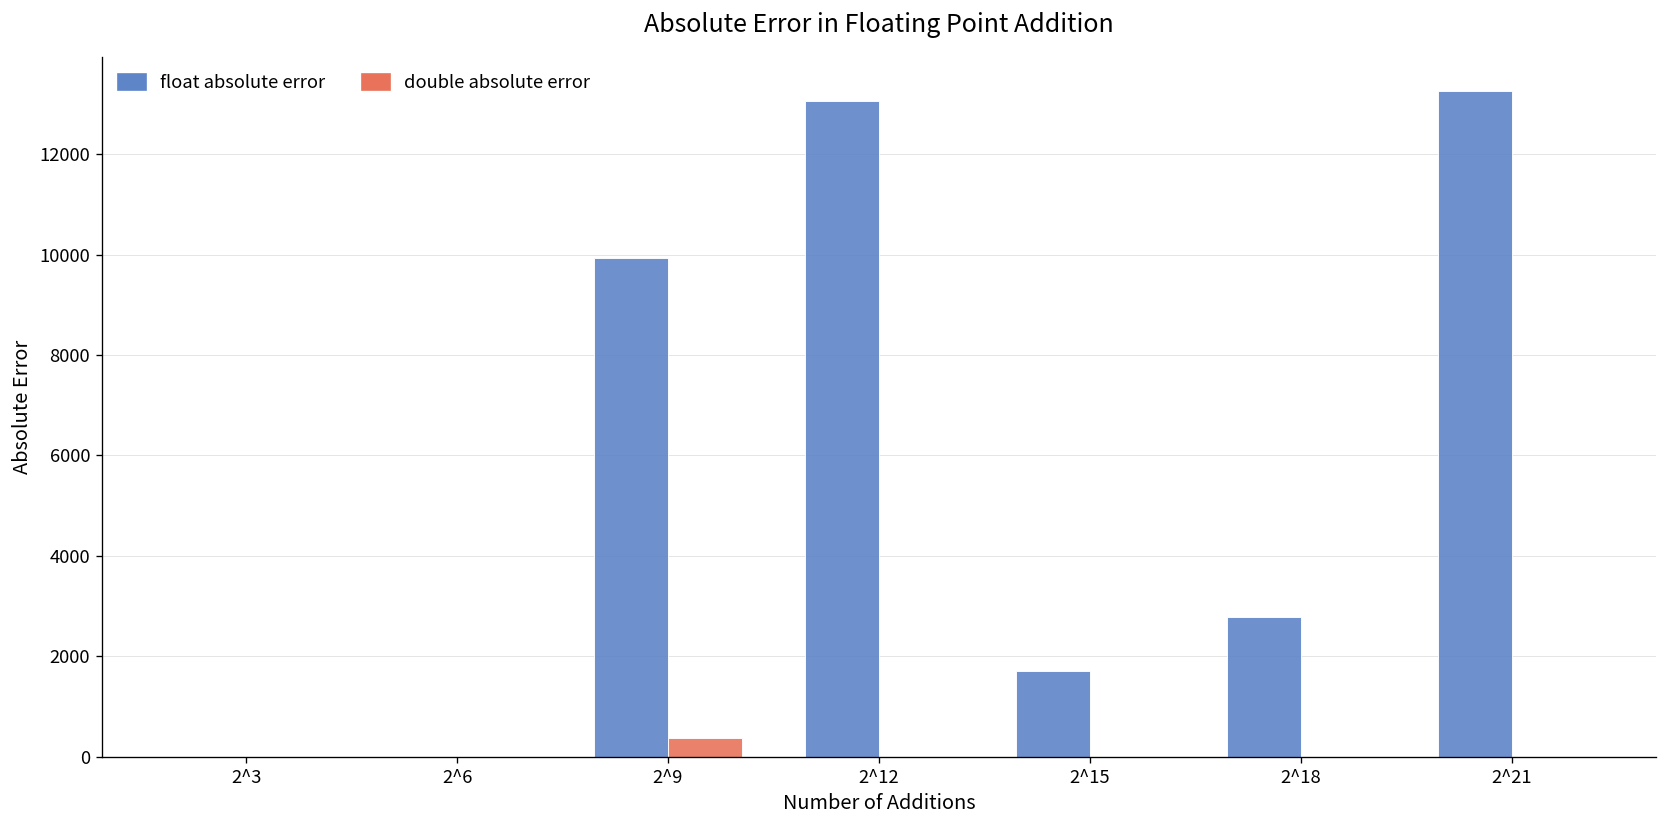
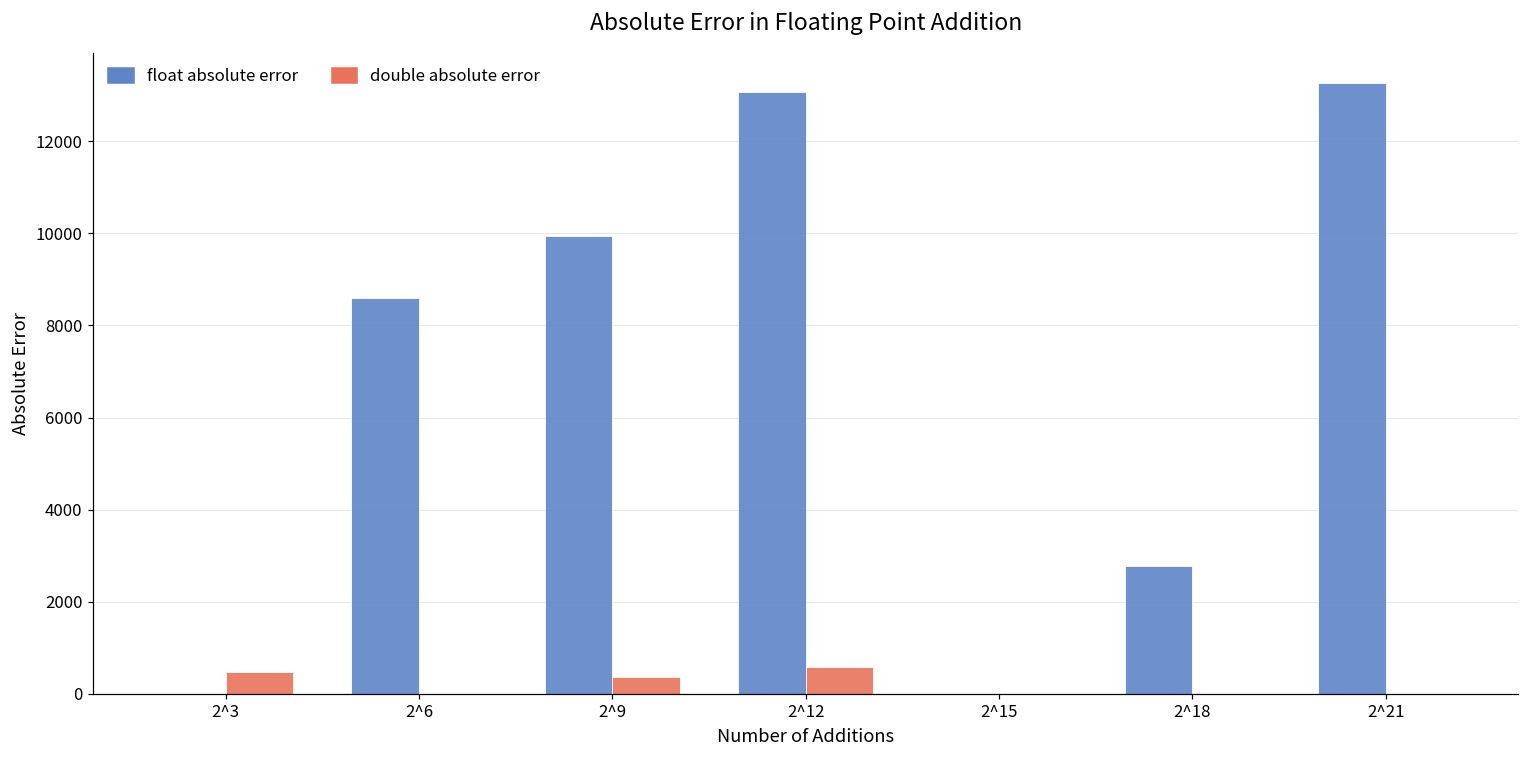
  {
    "float absolute error": {
-     "2^6": 0,
+     "2^6": 8600,
      "2^9": 9900,
      "2^12": 13100,
-     "2^15": 1700,
+     "2^15": 0,
      "2^18": 2800,
      "2^21": 13300
    },
    "double absolute error": {
-     "2^3": 0,
+     "2^3": 500,
      "2^9": 400,
-     "2^12": 0
+     "2^12": 600
    }
  }
